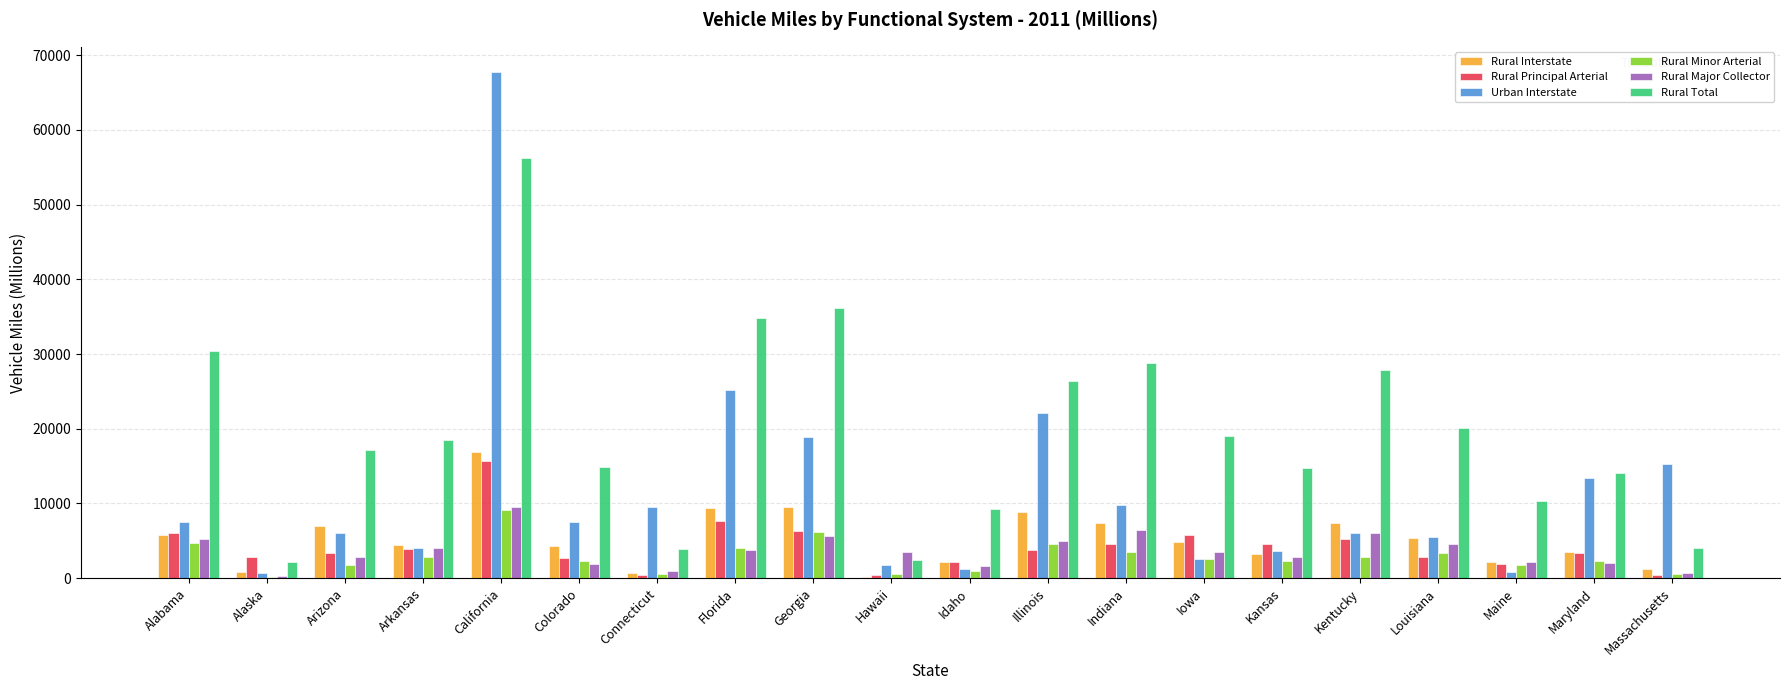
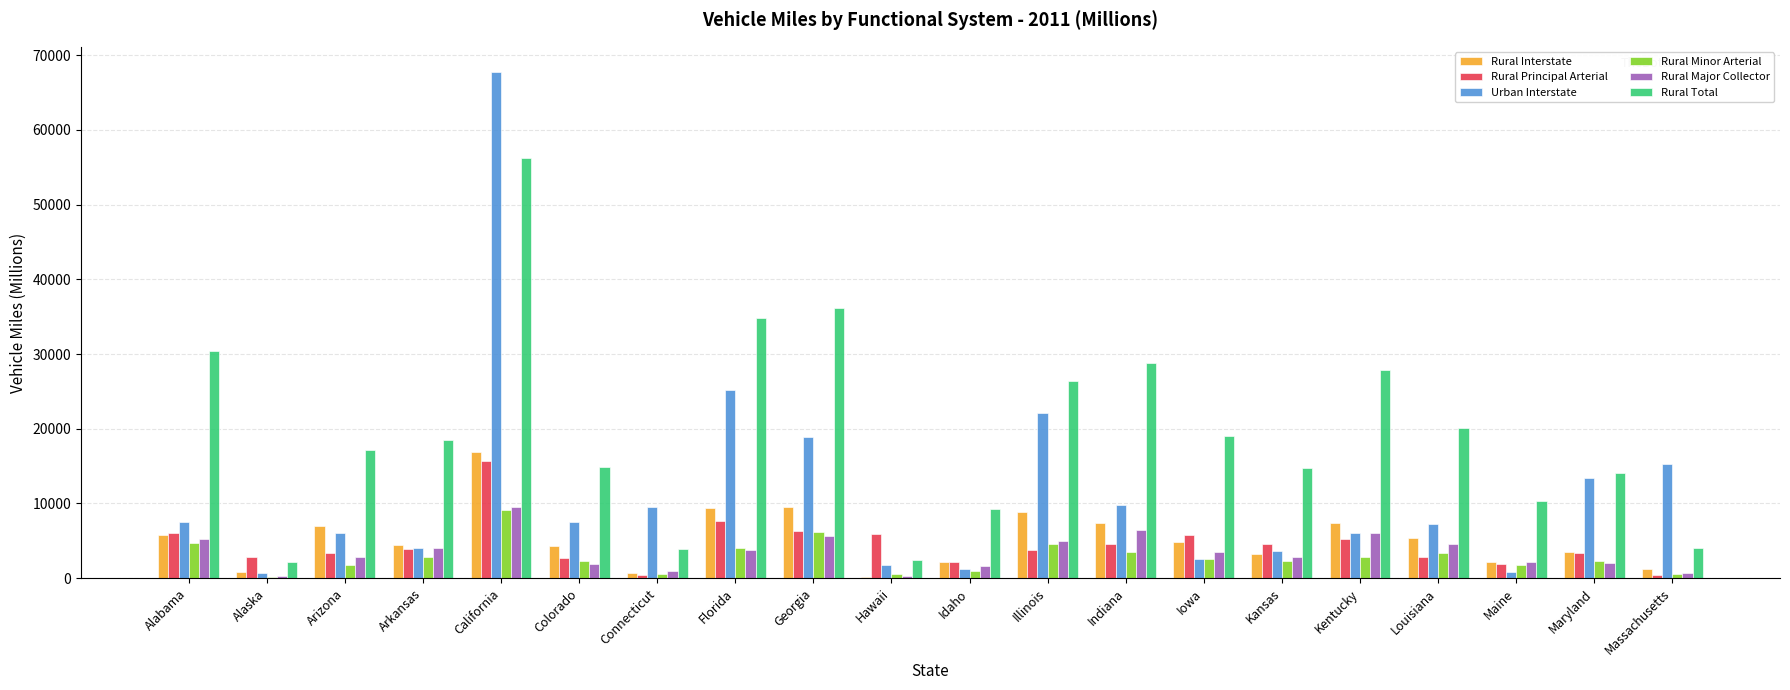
  {
    "Rural Interstate": {
      "Alabama": 6000,
      "Alaska": 1000,
      "Arizona": 7000,
      "Arkansas": 4000,
      "California": 17000,
      "Colorado": 4000,
      "Connecticut": 1000,
      "Florida": 9000,
      "Georgia": 10000,
      "Idaho": 2000,
      "Illinois": 9000,
      "Indiana": 7000,
      "Iowa": 5000,
      "Kansas": 3000,
      "Kentucky": 7000,
      "Louisiana": 5000,
      "Maine": 2000,
      "Maryland": 4000,
      "Massachusetts": 1000
    },
    "Rural Principal Arterial": {
      "Alabama": 6000,
      "Alaska": 3000,
      "Arizona": 3000,
      "Arkansas": 4000,
      "California": 16000,
      "Colorado": 3000,
      "Connecticut": 0,
      "Florida": 8000,
      "Georgia": 6000,
-     "Hawaii": 0,
+     "Hawaii": 6000,
      "Idaho": 2000,
      "Illinois": 4000,
      "Indiana": 5000,
      "Iowa": 6000,
      "Kansas": 5000,
      "Kentucky": 5000,
      "Louisiana": 3000,
      "Maine": 2000,
      "Maryland": 3000,
      "Massachusetts": 0
    },
    "Urban Interstate": {
      "Alabama": 7000,
      "Alaska": 1000,
      "Arizona": 6000,
      "Arkansas": 4000,
      "California": 68000,
      "Colorado": 8000,
      "Connecticut": 10000,
      "Florida": 25000,
      "Georgia": 19000,
      "Hawaii": 2000,
      "Idaho": 1000,
      "Illinois": 22000,
      "Indiana": 10000,
      "Iowa": 3000,
      "Kansas": 4000,
      "Kentucky": 6000,
-     "Louisiana": 6000,
+     "Louisiana": 7000,
      "Maine": 1000,
      "Maryland": 13000,
      "Massachusetts": 15000
    },
    "Rural Minor Arterial": {
      "Alabama": 5000,
      "Arizona": 2000,
      "Arkansas": 3000,
      "California": 9000,
      "Colorado": 2000,
      "Connecticut": 1000,
      "Florida": 4000,
      "Georgia": 6000,
      "Hawaii": 1000,
      "Idaho": 1000,
      "Illinois": 5000,
      "Indiana": 4000,
      "Iowa": 3000,
      "Kansas": 2000,
      "Kentucky": 3000,
      "Louisiana": 3000,
      "Maine": 2000,
      "Maryland": 2000,
      "Massachusetts": 1000
    },
    "Rural Major Collector": {
      "Alabama": 5000,
      "Arizona": 3000,
      "Arkansas": 4000,
      "California": 10000,
      "Colorado": 2000,
      "Connecticut": 1000,
      "Florida": 4000,
      "Georgia": 6000,
-     "Hawaii": 4000,
+     "Hawaii": 0,
      "Idaho": 2000,
      "Illinois": 5000,
      "Indiana": 6000,
      "Iowa": 3000,
      "Kansas": 3000,
      "Kentucky": 6000,
      "Louisiana": 5000,
      "Maine": 2000,
      "Maryland": 2000,
      "Massachusetts": 1000
    },
    "Rural Total": {
      "Alabama": 30000,
      "Alaska": 2000,
      "Arizona": 17000,
      "Arkansas": 18000,
      "California": 56000,
      "Colorado": 15000,
      "Connecticut": 4000,
      "Florida": 35000,
      "Georgia": 36000,
      "Hawaii": 2000,
      "Idaho": 9000,
      "Illinois": 26000,
      "Indiana": 29000,
      "Iowa": 19000,
      "Kansas": 15000,
      "Kentucky": 28000,
      "Louisiana": 20000,
      "Maine": 10000,
      "Maryland": 14000,
      "Massachusetts": 4000
    }
  }
